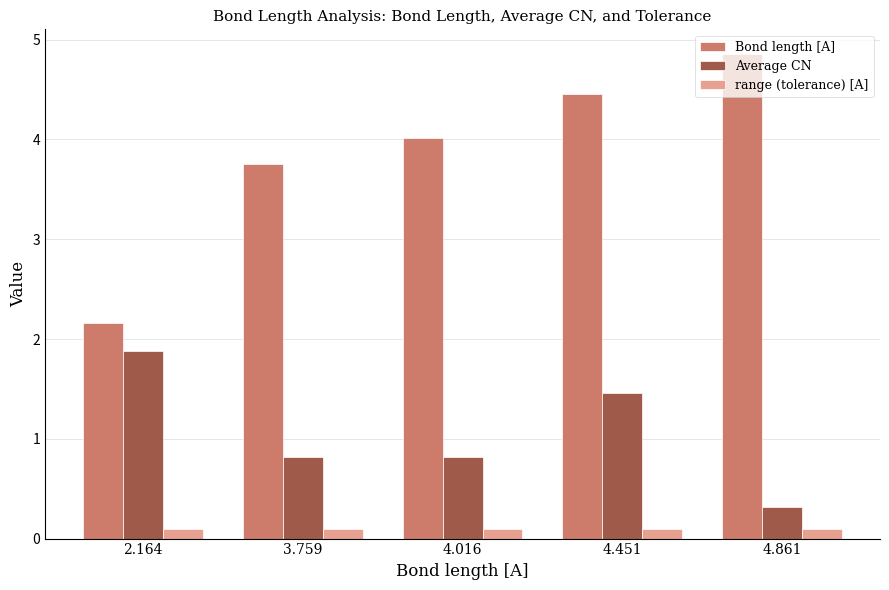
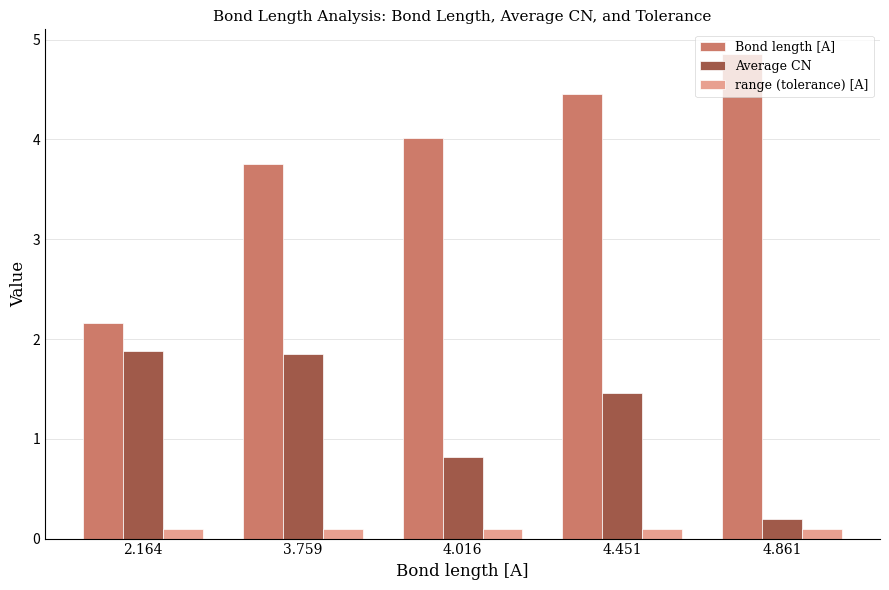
  {
    "Average CN": {
      "2.164": 1.9,
-     "3.759": 0.8,
+     "3.759": 1.9,
      "4.016": 0.8,
      "4.451": 1.5,
-     "4.861": 0.3
+     "4.861": 0.2
    }
  }
